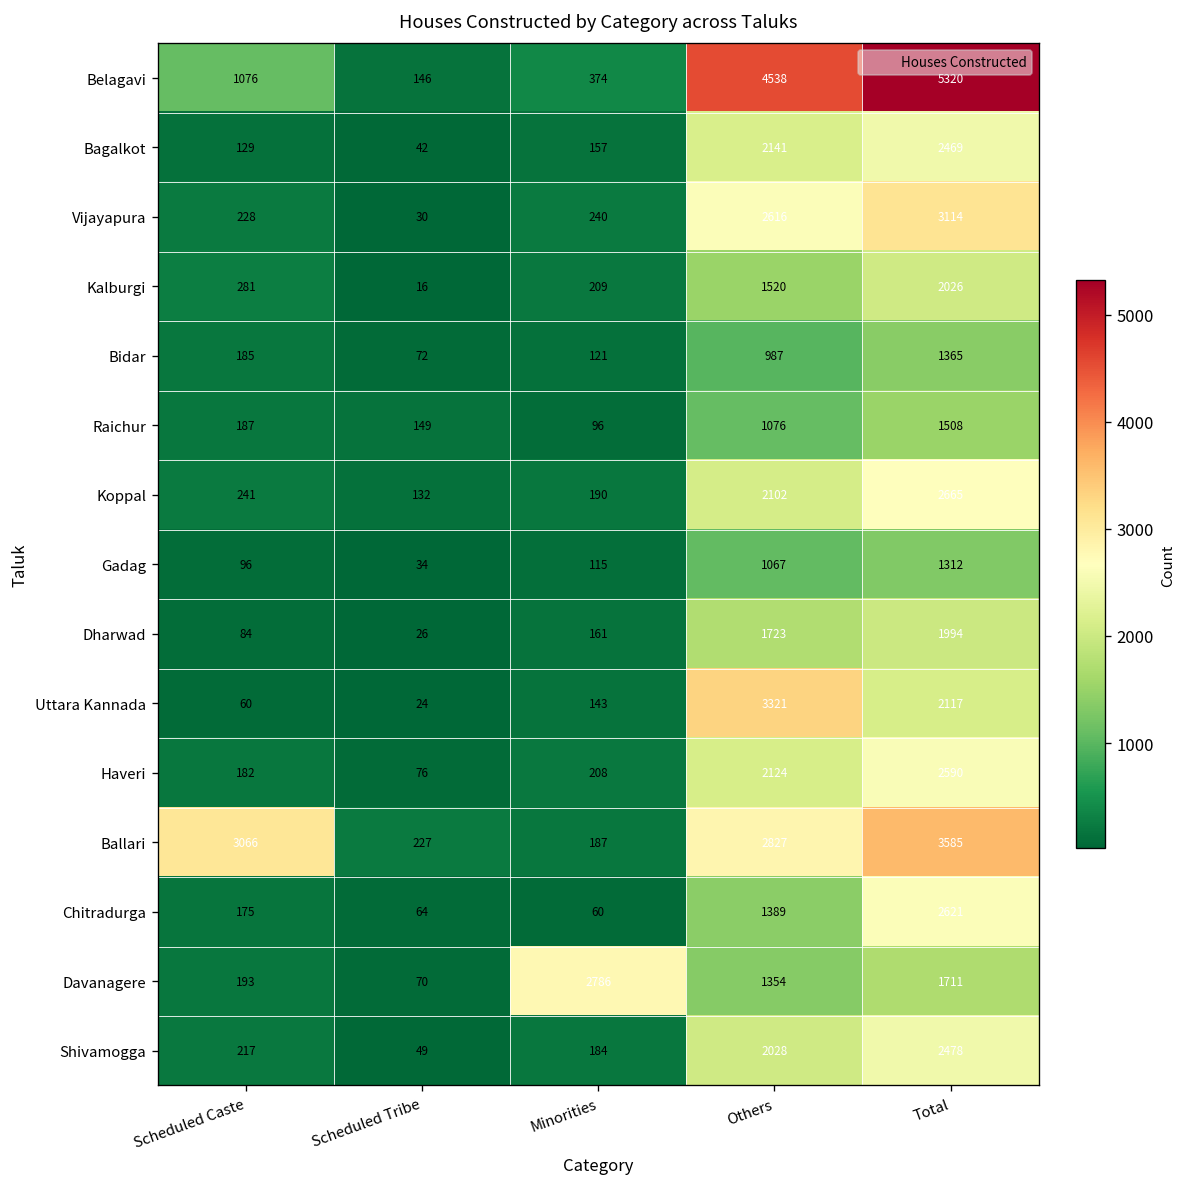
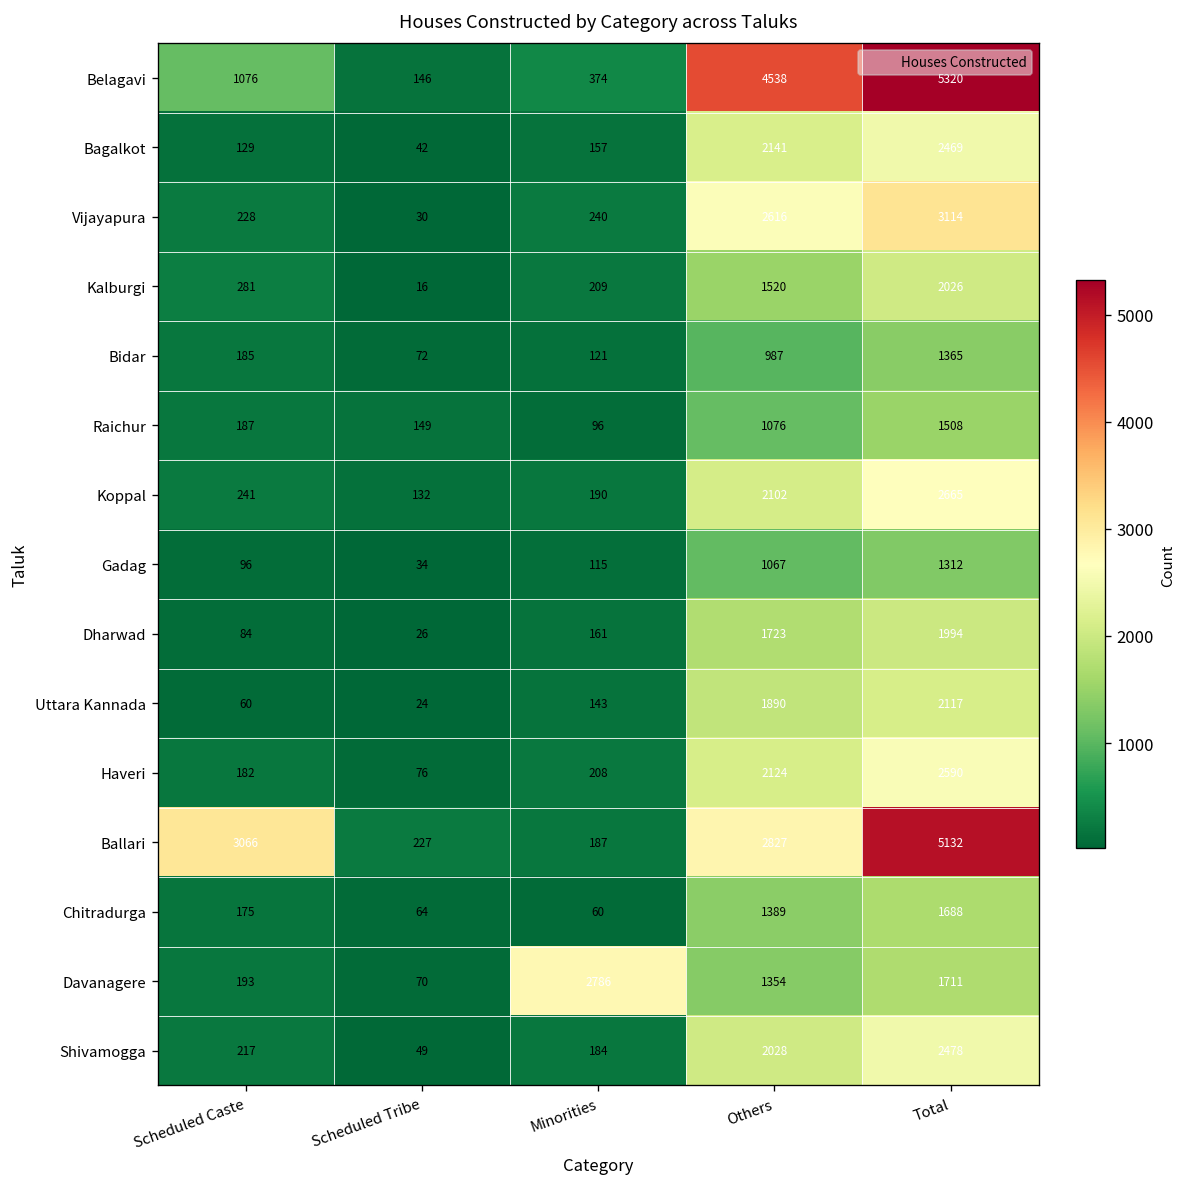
  {
    "Belagavi": {
      "Scheduled Caste": 1076,
      "Scheduled Tribe": 146,
      "Minorities": 374,
      "Others": 4538
    },
    "Bagalkot": {
      "Scheduled Caste": 129,
      "Scheduled Tribe": 42,
      "Minorities": 157,
      "Others": 2141,
      "Total": 2469
    },
    "Vijayapura": {
      "Scheduled Caste": 228,
      "Scheduled Tribe": 30,
      "Minorities": 240,
      "Others": 2616,
      "Total": 3114
    },
    "Kalburgi": {
      "Scheduled Caste": 281,
      "Scheduled Tribe": 16,
      "Minorities": 209,
      "Others": 1520,
      "Total": 2026
    },
    "Bidar": {
      "Scheduled Caste": 185,
      "Scheduled Tribe": 72,
      "Minorities": 121,
      "Others": 987,
      "Total": 1365
    },
    "Raichur": {
      "Scheduled Caste": 187,
      "Scheduled Tribe": 149,
      "Minorities": 96,
      "Others": 1076,
      "Total": 1508
    },
    "Koppal": {
      "Scheduled Caste": 241,
      "Scheduled Tribe": 132,
      "Minorities": 190,
      "Others": 2102,
      "Total": 2665
    },
    "Gadag": {
      "Scheduled Caste": 96,
      "Scheduled Tribe": 34,
      "Minorities": 115,
      "Others": 1067,
      "Total": 1312
    },
    "Dharwad": {
      "Scheduled Caste": 84,
      "Scheduled Tribe": 26,
      "Minorities": 161,
      "Others": 1723,
      "Total": 1994
    },
    "Uttara Kannada": {
      "Scheduled Caste": 60,
      "Scheduled Tribe": 24,
      "Minorities": 143,
-     "Others": 3321,
+     "Others": 1890,
      "Total": 2117
    },
    "Haveri": {
      "Scheduled Caste": 182,
      "Scheduled Tribe": 76,
      "Minorities": 208,
      "Others": 2124,
      "Total": 2590
    },
    "Ballari": {
      "Scheduled Caste": 3066,
      "Scheduled Tribe": 227,
      "Minorities": 187,
      "Others": 2827,
-     "Total": 3585
+     "Total": 5132
    },
    "Chitradurga": {
      "Scheduled Caste": 175,
      "Scheduled Tribe": 64,
      "Minorities": 60,
      "Others": 1389,
-     "Total": 2621
+     "Total": 1688
    },
    "Davanagere": {
      "Scheduled Caste": 193,
      "Scheduled Tribe": 70,
      "Minorities": 2786,
      "Others": 1354,
      "Total": 1711
    },
    "Shivamogga": {
      "Scheduled Caste": 217,
      "Scheduled Tribe": 49,
      "Minorities": 184,
      "Others": 2028,
      "Total": 2478
    }
  }
